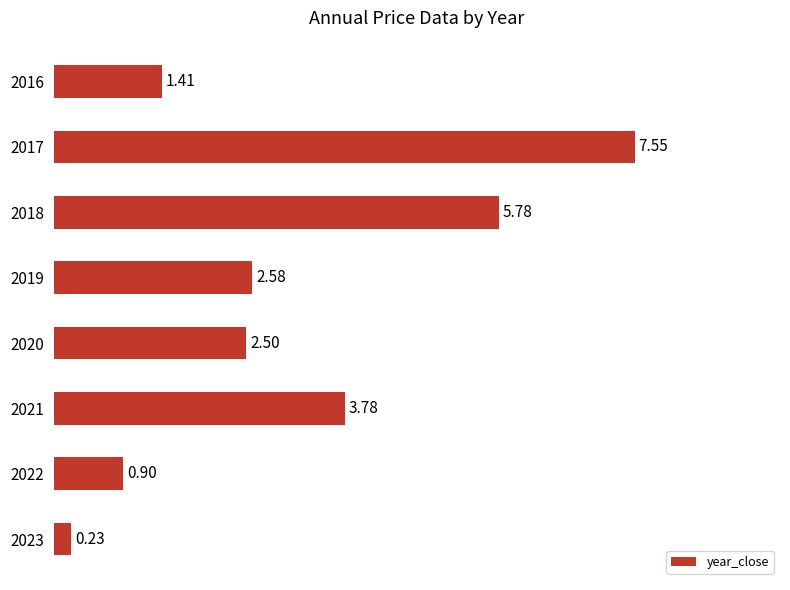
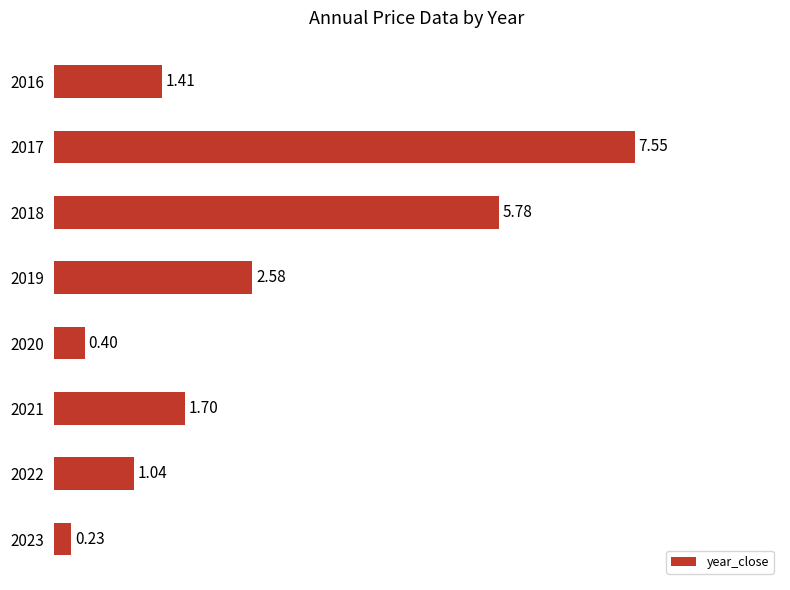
  {
    "2016": 1.41,
    "2017": 7.55,
    "2018": 5.78,
    "2019": 2.58,
-   "2020": 2.50,
-   "2021": 3.78,
-   "2022": 0.90,
+   "2020": 0.40,
+   "2021": 1.70,
+   "2022": 1.04,
    "2023": 0.23
  }
